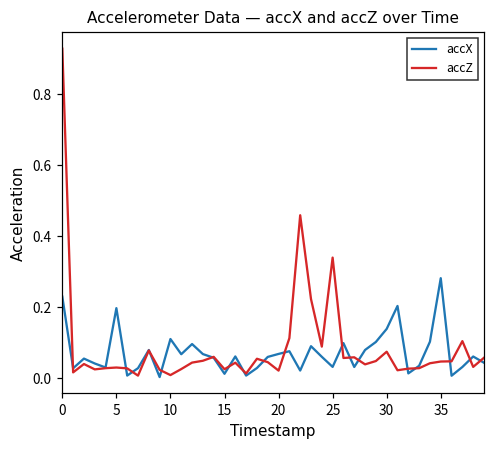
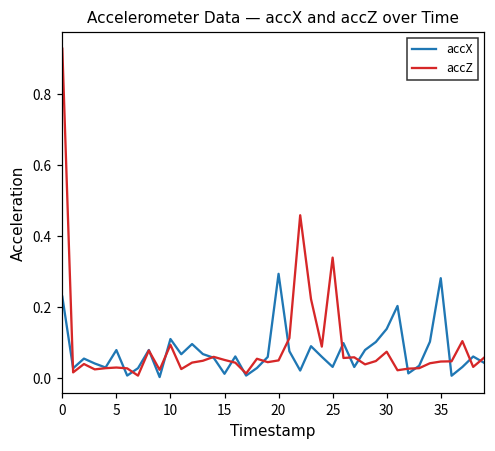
  {
    "accX": {
      "0": 0.23,
-     "5": 0.20,
+     "5": 0.08,
      "10": 0.11,
      "15": 0.01,
-     "20": 0.07,
+     "20": 0.29,
      "25": 0.03,
      "30": 0.14,
      "35": 0.28
    },
    "accZ": {
      "0": 0.93,
      "5": 0.03,
-     "10": 0.01,
-     "15": 0.02,
-     "20": 0.02,
+     "10": 0.09,
+     "15": 0.05,
+     "20": 0.05,
      "25": 0.34,
      "30": 0.07,
      "35": 0.05
    }
  }
